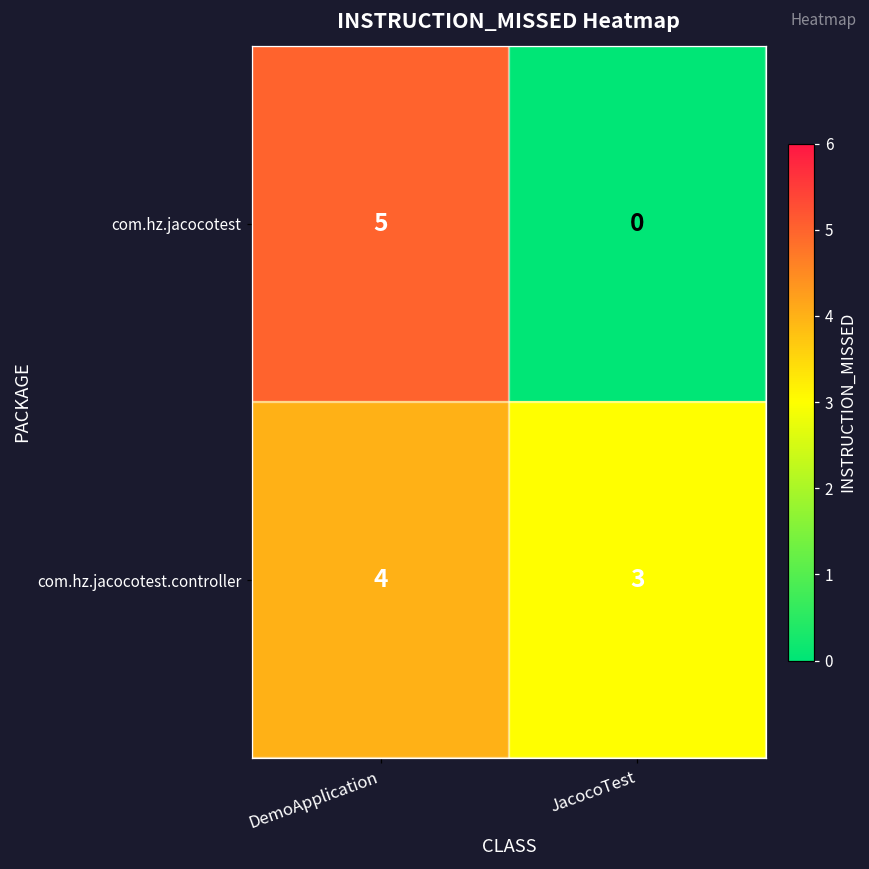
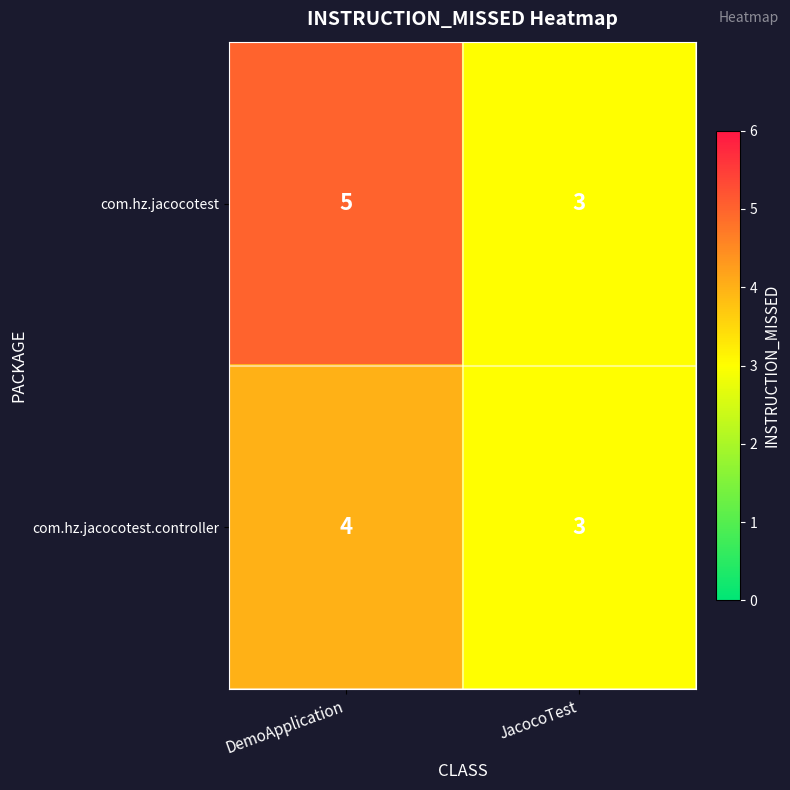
  {
    "com.hz.jacocotest": {
      "DemoApplication": 5,
-     "JacocoTest": 0
+     "JacocoTest": 3
    },
    "com.hz.jacocotest.controller": {
      "DemoApplication": 4,
      "JacocoTest": 3
    }
  }
